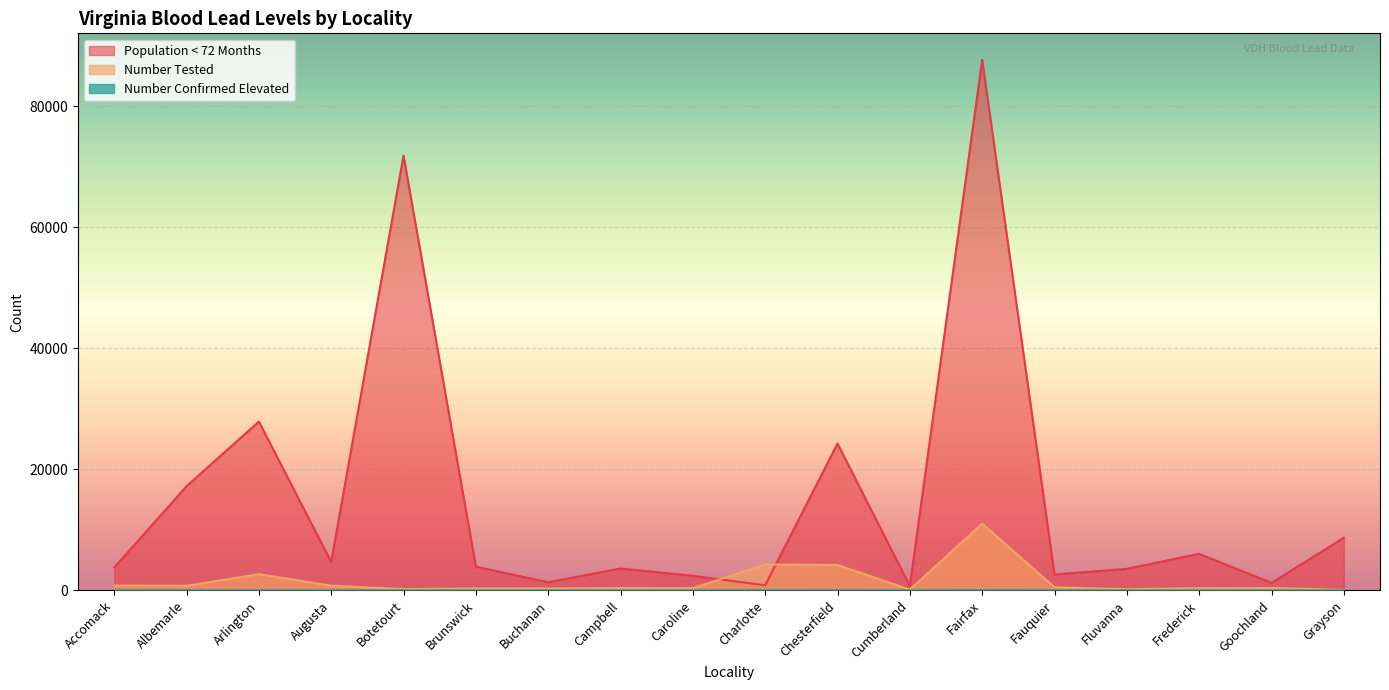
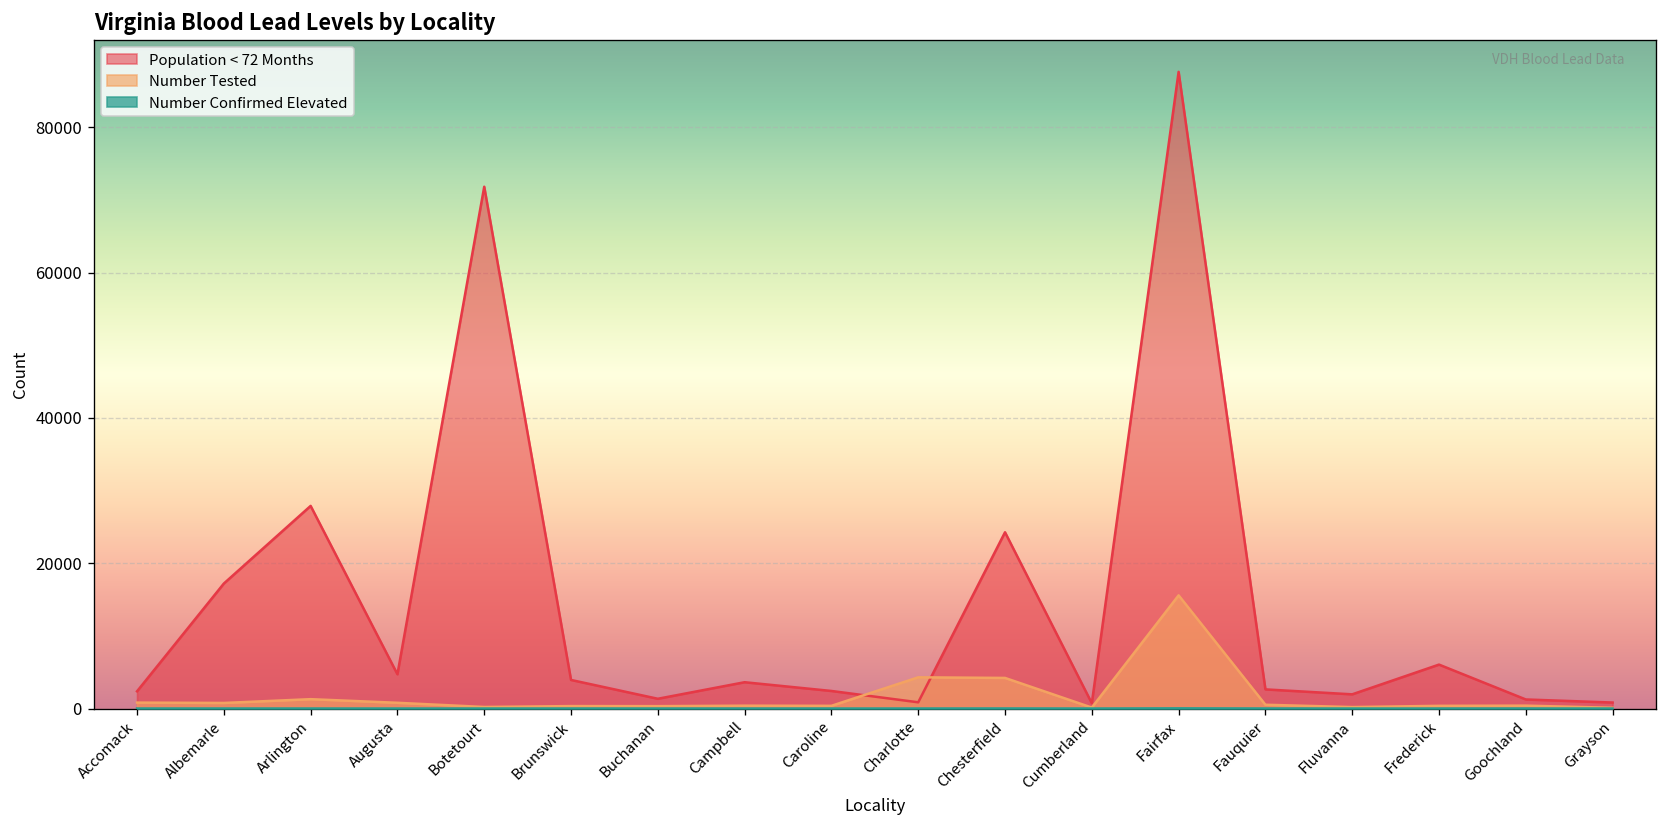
  {
    "Population < 72 Months": {
-     "Accomack": 4000,
+     "Accomack": 2000,
      "Albemarle": 17000,
      "Arlington": 28000,
      "Augusta": 5000,
      "Botetourt": 72000,
      "Brunswick": 4000,
      "Buchanan": 1000,
      "Campbell": 4000,
      "Caroline": 2000,
      "Charlotte": 1000,
      "Chesterfield": 24000,
      "Cumberland": 1000,
      "Fairfax": 88000,
      "Fauquier": 3000,
-     "Fluvanna": 4000,
+     "Fluvanna": 2000,
      "Frederick": 6000,
      "Goochland": 1000,
-     "Grayson": 9000
+     "Grayson": 1000
    },
    "Number Tested": {
      "Accomack": 1000,
      "Albemarle": 1000,
-     "Arlington": 3000,
+     "Arlington": 1000,
      "Augusta": 1000,
      "Charlotte": 4000,
      "Chesterfield": 4000,
-     "Fairfax": 11000,
+     "Fairfax": 16000,
      "Fauquier": 1000
    },
    "Number Confirmed Elevated": {
      "Accomack": 0,
      "Albemarle": 0,
      "Arlington": 0,
      "Augusta": 0,
      "Charlotte": 0,
      "Chesterfield": 0,
      "Fairfax": 0,
      "Fauquier": 0
    }
  }
